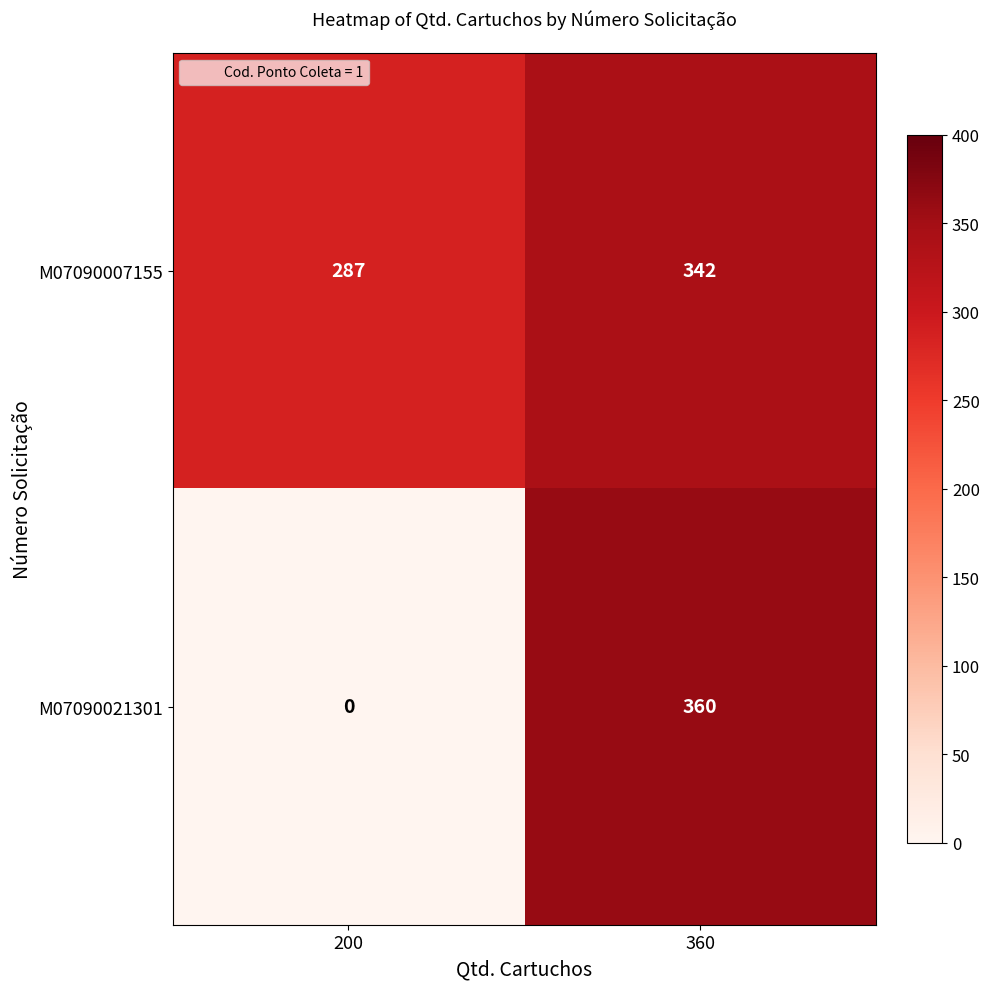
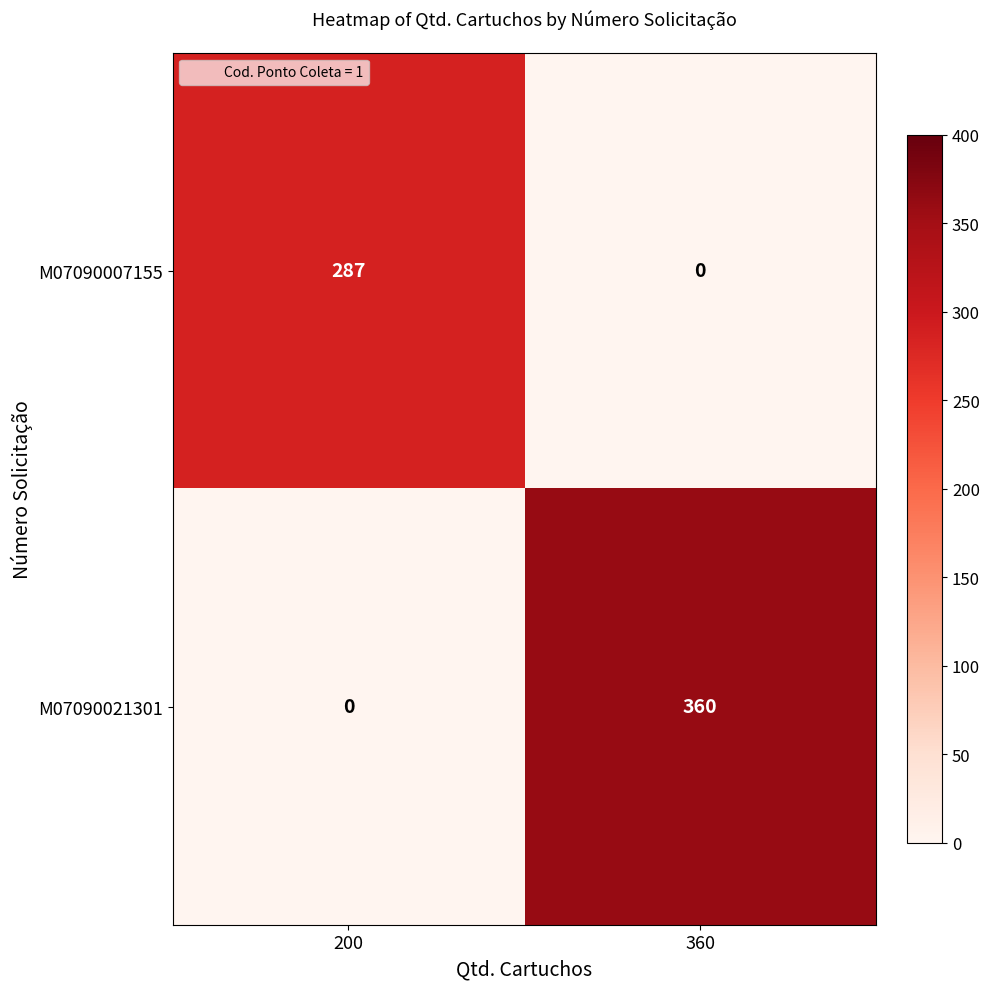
  {
    "M07090007155": {
      "200": 287,
-     "360": 342
+     "360": 0
    },
    "M07090021301": {
      "200": 0,
      "360": 360
    }
  }
